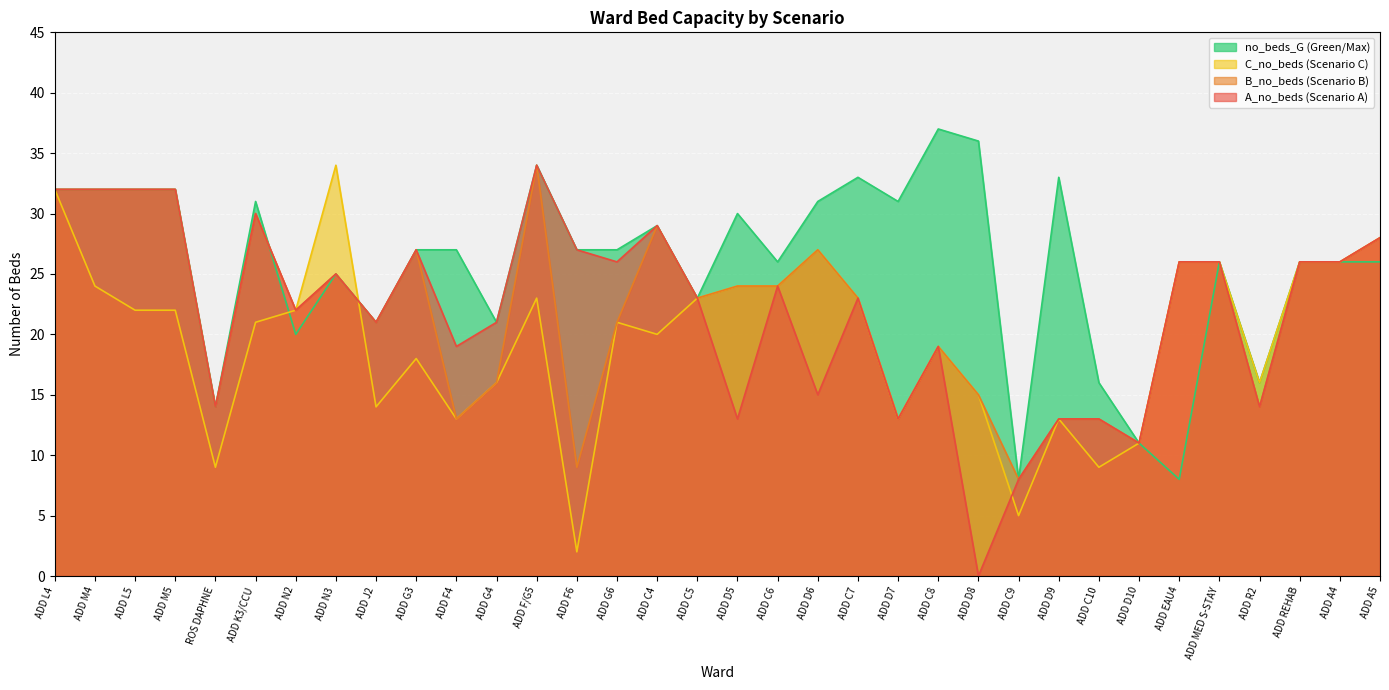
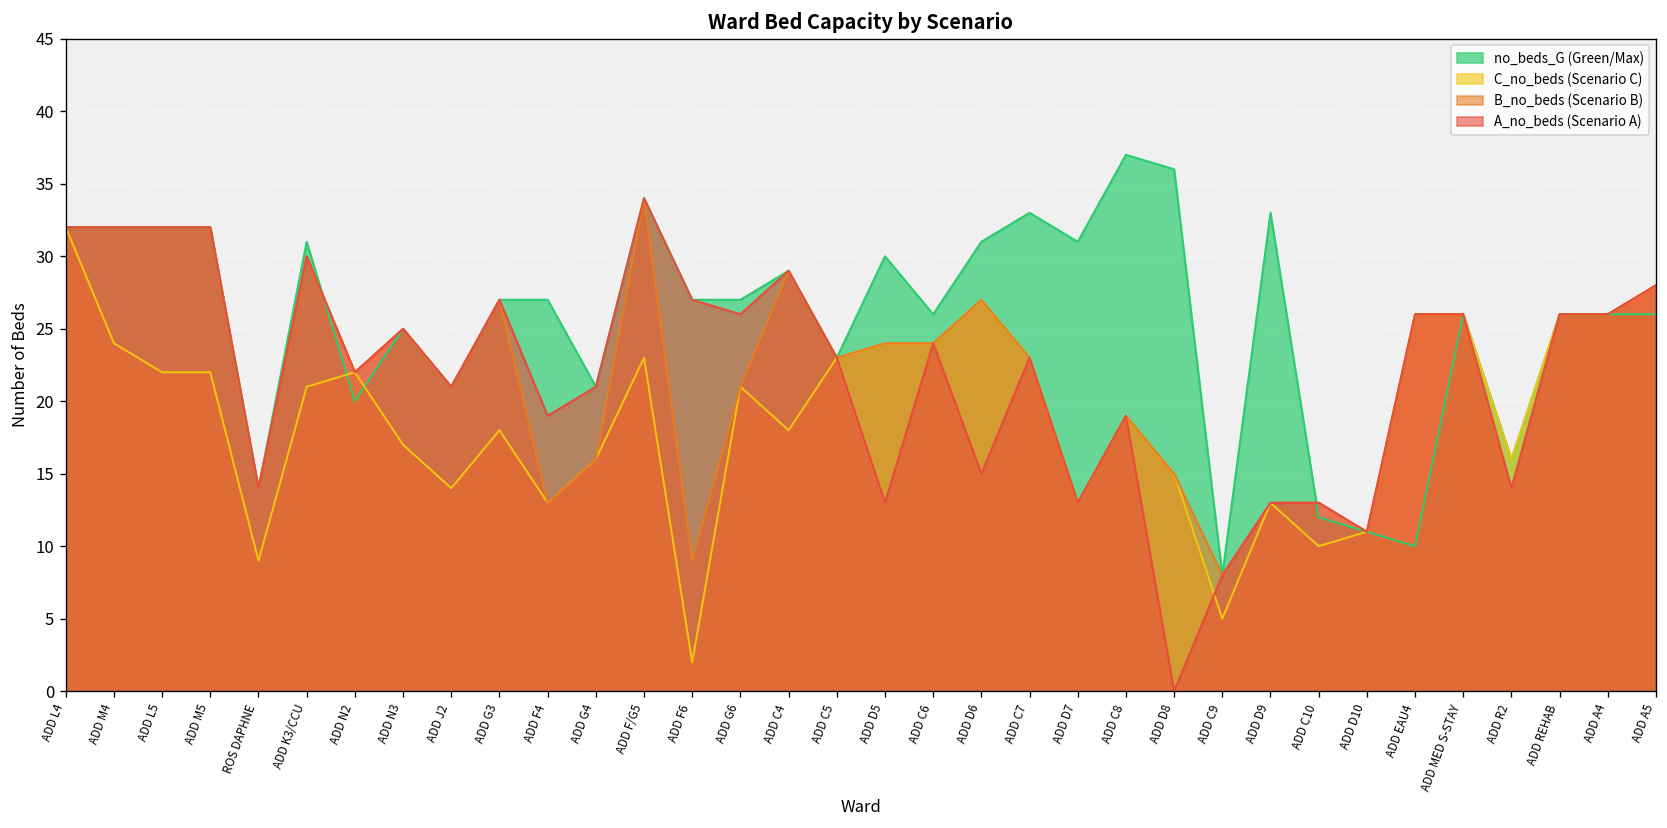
  {
    "no_beds_G (Green/Max)": {
      "ADD K3/CCU": 31,
      "ADD N2": 20,
      "ADD F4": 27,
      "ADD G6": 27,
      "ADD D5": 30,
      "ADD C6": 26,
      "ADD D6": 31,
      "ADD C7": 33,
      "ADD D7": 31,
      "ADD C8": 37,
      "ADD D8": 36,
      "ADD D9": 33,
-     "ADD C10": 16,
-     "ADD EAU4": 8,
+     "ADD C10": 12,
+     "ADD EAU4": 10,
      "ADD A5": 26
    },
    "C_no_beds (Scenario C)": {
      "ADD M4": 24,
      "ADD L5": 22,
      "ADD M5": 22,
      "ROS DAPHNE": 9,
      "ADD K3/CCU": 21,
-     "ADD N3": 34,
+     "ADD N3": 17,
      "ADD J2": 14,
      "ADD G3": 18,
      "ADD F/G5": 23,
      "ADD F6": 2,
-     "ADD C4": 20,
+     "ADD C4": 18,
      "ADD C9": 5,
-     "ADD C10": 9
+     "ADD C10": 10
    }
  }
